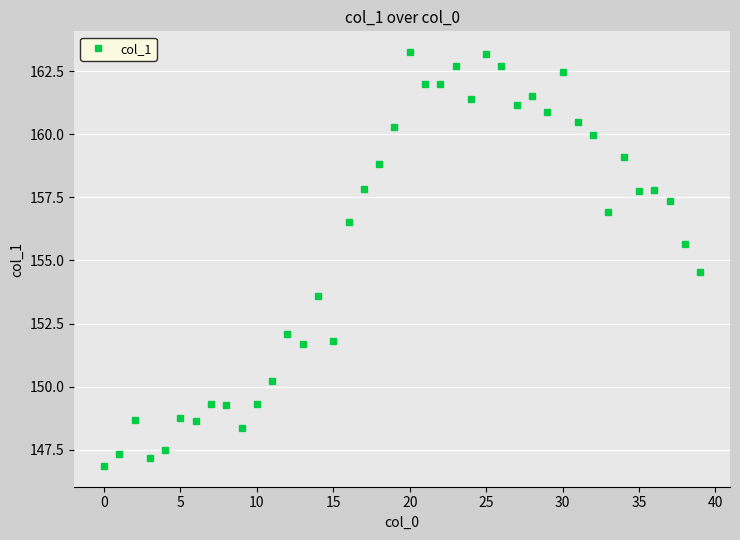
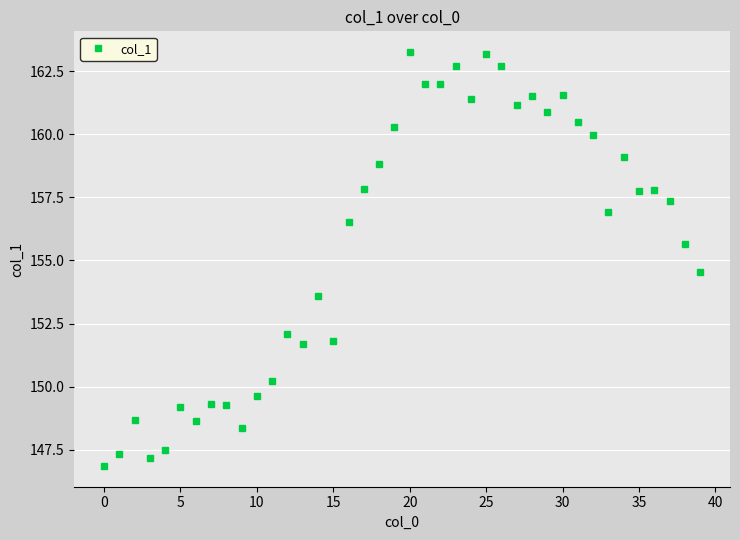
  {
    "0": 146.8,
-   "5": 148.8,
-   "10": 149.3,
+   "5": 149.2,
+   "10": 149.6,
    "15": 151.8,
    "20": 163.3,
    "25": 163.2,
-   "30": 162.5,
+   "30": 161.6,
    "35": 157.8
  }
